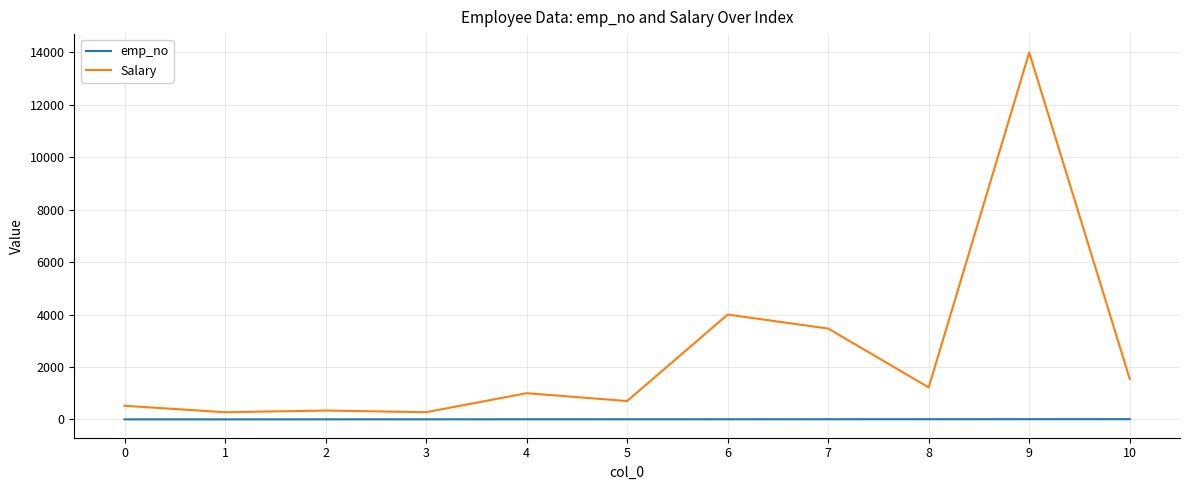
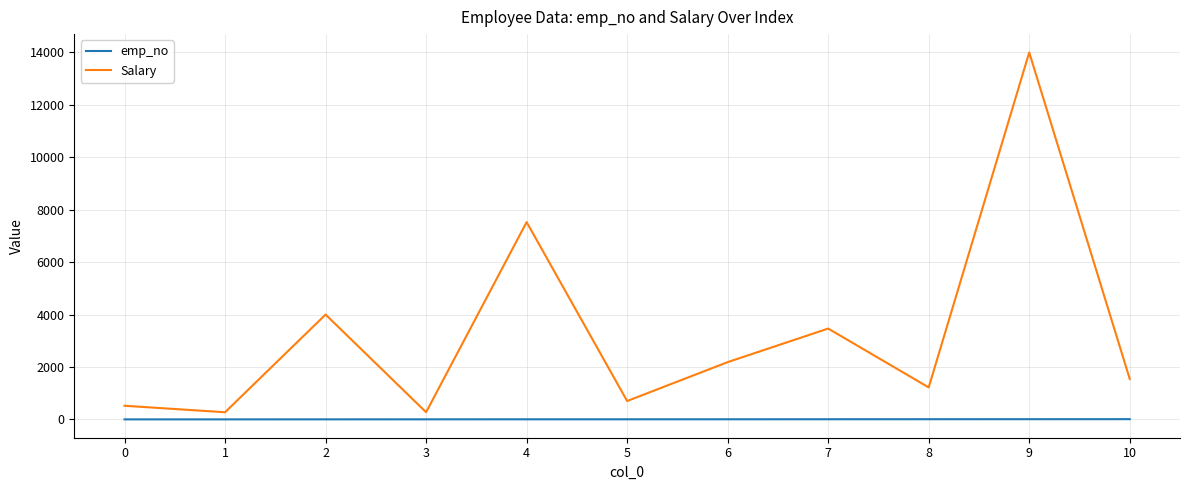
  {
    "emp_no": {
      "0": 0,
      "1": 0,
      "2": 0,
      "3": 0,
      "4": 0,
      "5": 0,
      "6": 0,
      "7": 0,
      "8": 0,
      "9": 0,
      "10": 0
    },
    "Salary": {
      "0": 500,
      "1": 300,
-     "2": 300,
+     "2": 4000,
      "3": 300,
-     "4": 1000,
+     "4": 7500,
      "5": 700,
-     "6": 4000,
+     "6": 2200,
      "7": 3500,
      "8": 1200,
      "9": 14000,
      "10": 1500
    }
  }
